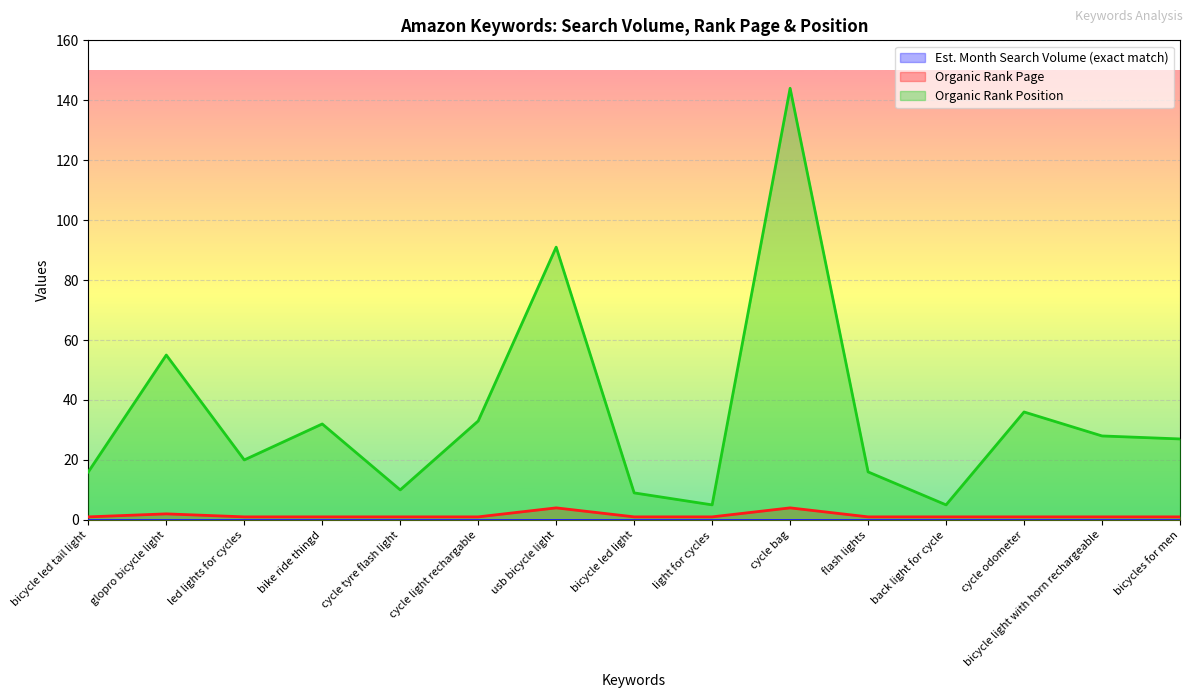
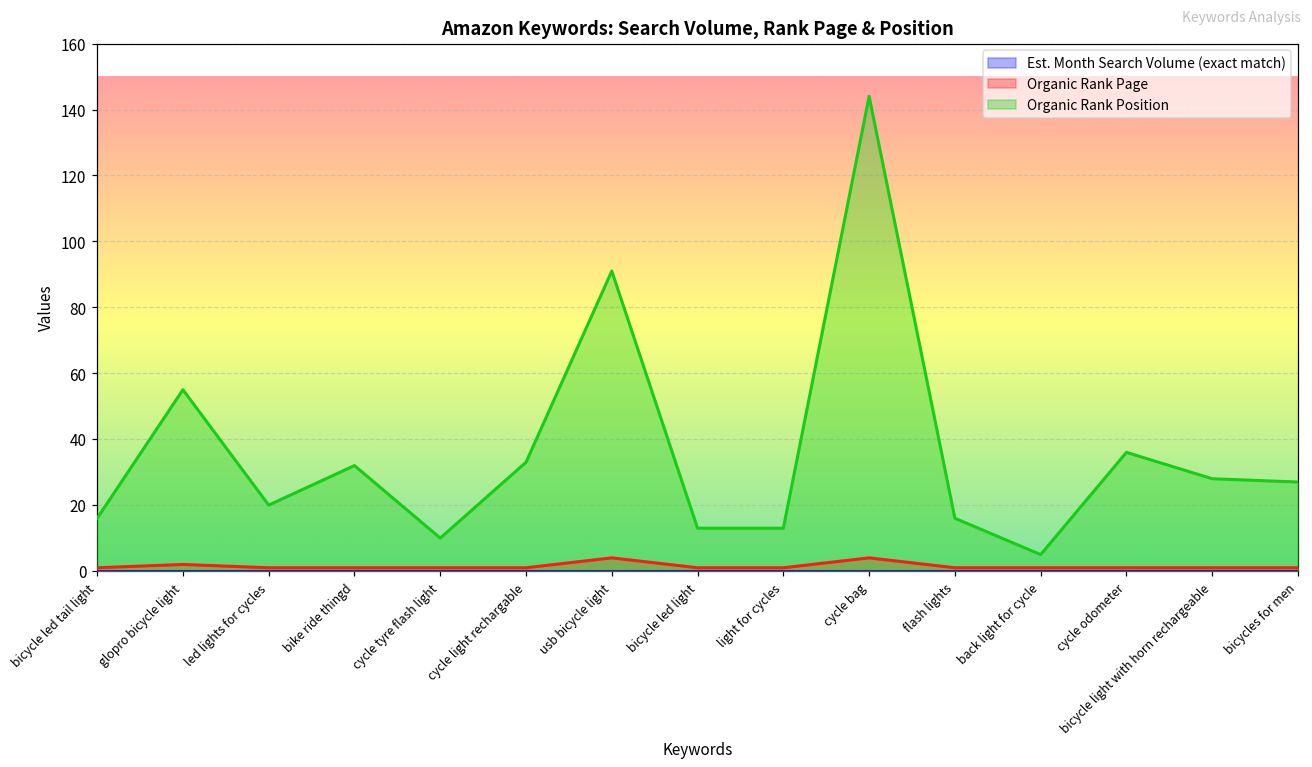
  {
    "Est. Month Search Volume (exact match)": {
      "bicycle led tail light": 0,
      "glopro bicycle light": 0,
      "led lights for cycles": 0,
      "bike ride thingd": 0,
      "cycle tyre flash light": 0,
      "cycle light rechargable": 0,
      "usb bicycle light": 0,
      "bicycle led light": 0,
      "light for cycles": 0,
      "cycle bag": 0,
      "flash lights": 0,
      "back light for cycle": 0,
      "cycle odometer": 0,
      "bicycle light with horn rechargeable": 0,
      "bicycles for men": 0
    },
    "Organic Rank Page": {
      "bicycle led tail light": 1,
      "glopro bicycle light": 2,
      "led lights for cycles": 1,
      "bike ride thingd": 1,
      "cycle tyre flash light": 1,
      "cycle light rechargable": 1,
      "usb bicycle light": 4,
      "bicycle led light": 1,
      "light for cycles": 1,
      "cycle bag": 4,
      "flash lights": 1,
      "back light for cycle": 1,
      "cycle odometer": 1,
      "bicycle light with horn rechargeable": 1,
      "bicycles for men": 1
    },
    "Organic Rank Position": {
      "bicycle led tail light": 16,
      "glopro bicycle light": 55,
      "led lights for cycles": 20,
      "bike ride thingd": 32,
      "cycle tyre flash light": 10,
      "cycle light rechargable": 33,
      "usb bicycle light": 91,
-     "bicycle led light": 9,
-     "light for cycles": 5,
+     "bicycle led light": 13,
+     "light for cycles": 13,
      "cycle bag": 144,
      "flash lights": 16,
      "back light for cycle": 5,
      "cycle odometer": 36,
      "bicycle light with horn rechargeable": 28,
      "bicycles for men": 27
    }
  }
